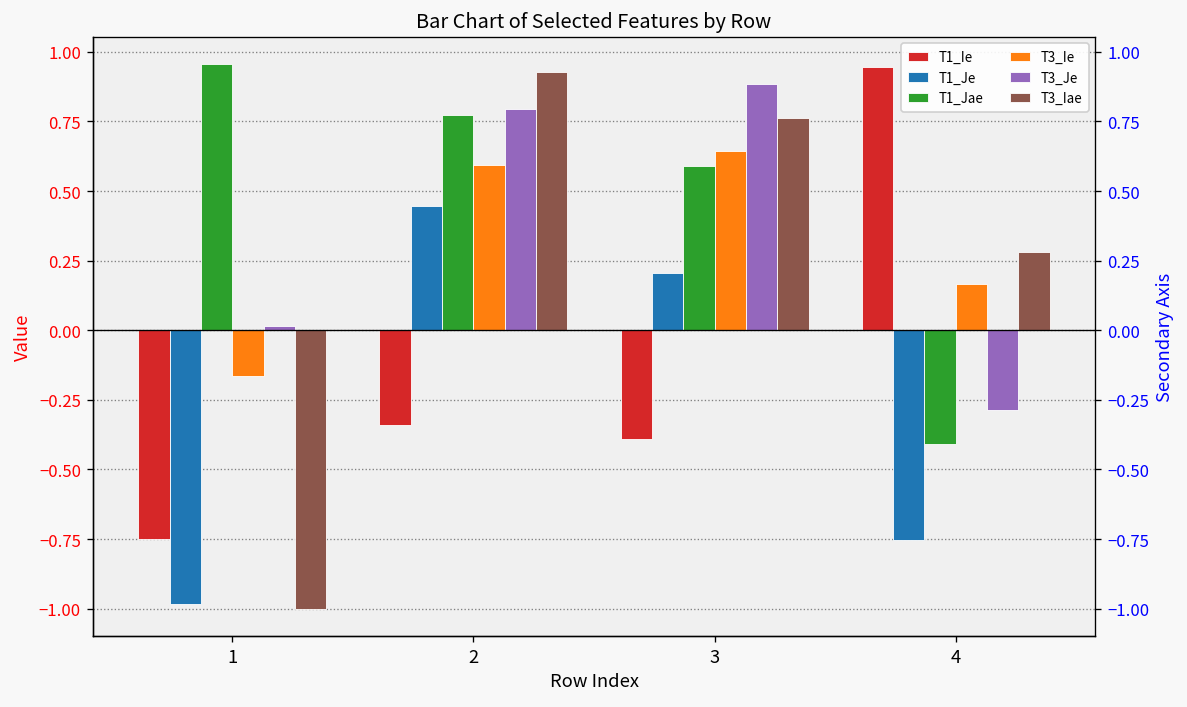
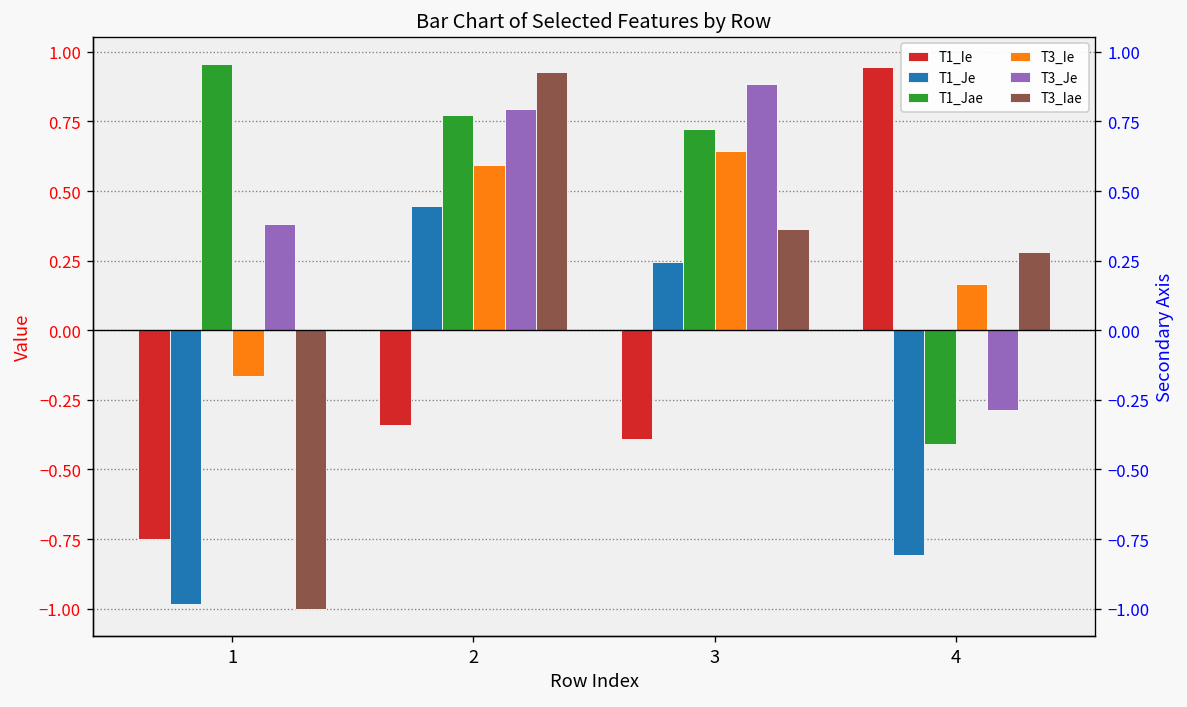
  {
    "T1_Ie": {
      "1": -0.75,
      "2": -0.34,
      "3": -0.39,
      "4": 0.94
    },
    "T1_Je": {
      "1": -0.98,
      "2": 0.45,
-     "3": 0.21,
-     "4": -0.75
+     "3": 0.25,
+     "4": -0.81
    },
    "T1_Jae": {
      "1": 0.96,
      "2": 0.77,
-     "3": 0.59,
+     "3": 0.72,
      "4": -0.41
    },
    "T3_Ie": {
      "1": -0.16,
      "2": 0.59,
      "3": 0.64,
      "4": 0.17
    },
    "T3_Je": {
-     "1": 0.02,
+     "1": 0.38,
      "2": 0.80,
      "3": 0.88,
      "4": -0.29
    },
    "T3_Iae": {
      "1": -1.00,
      "2": 0.93,
-     "3": 0.76,
+     "3": 0.37,
      "4": 0.28
    }
  }
